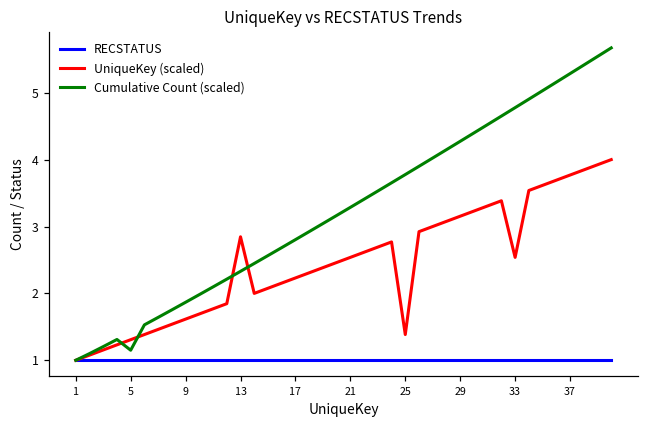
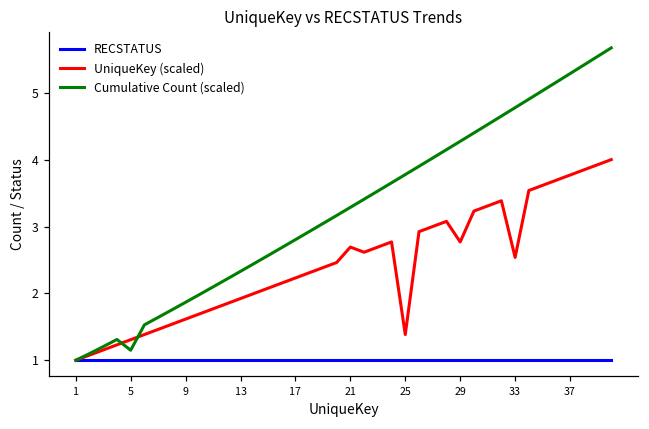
  {
    "RECSTATUS": {
      "5": 1.0,
      "9": 1.0,
      "13": 1.0,
      "17": 1.0,
      "21": 1.0,
      "25": 1.0,
      "29": 1.0,
      "33": 1.0,
      "37": 1.0
    },
    "UniqueKey (scaled)": {
      "5": 1.3,
      "9": 1.6,
-     "13": 2.8,
+     "13": 1.9,
      "17": 2.2,
-     "21": 2.5,
+     "21": 2.7,
      "25": 1.4,
-     "29": 3.2,
+     "29": 2.8,
      "33": 2.5,
      "37": 3.8
    },
    "Cumulative Count (scaled)": {
      "5": 1.2,
      "9": 1.9,
      "13": 2.3,
      "17": 2.8,
      "21": 3.3,
      "25": 3.8,
      "29": 4.3,
      "33": 4.8,
      "37": 5.3
    }
  }
